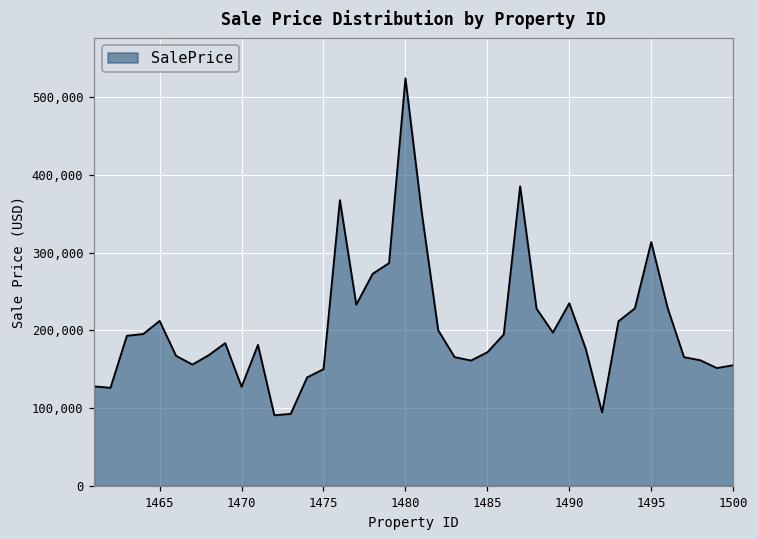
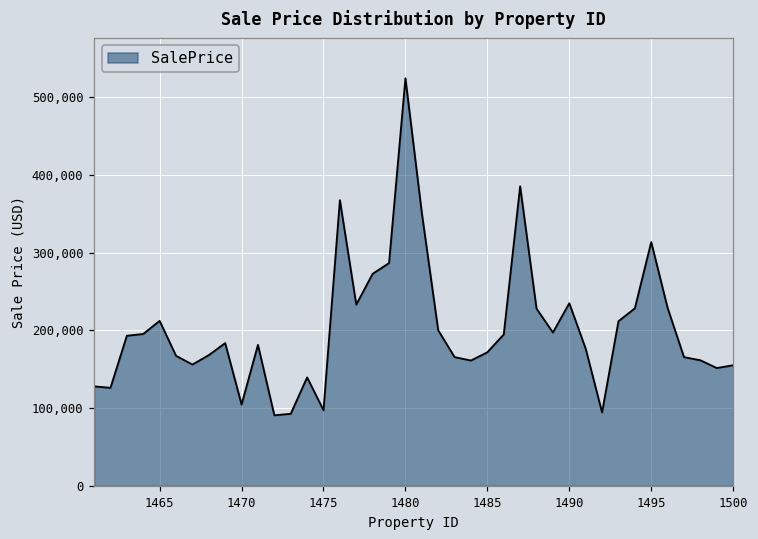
  {
    "1465": "210,000",
-   "1470": "130,000",
-   "1475": "150,000",
+   "1470": "100,000",
+   "1475": "100,000",
    "1480": "520,000",
    "1485": "170,000",
    "1490": "230,000",
    "1495": "310,000",
    "1500": "160,000"
  }
